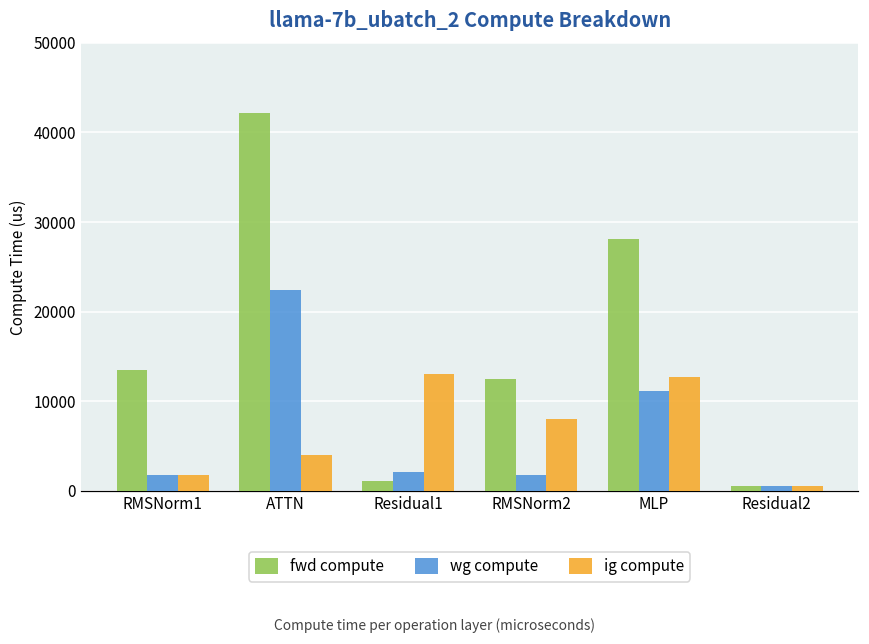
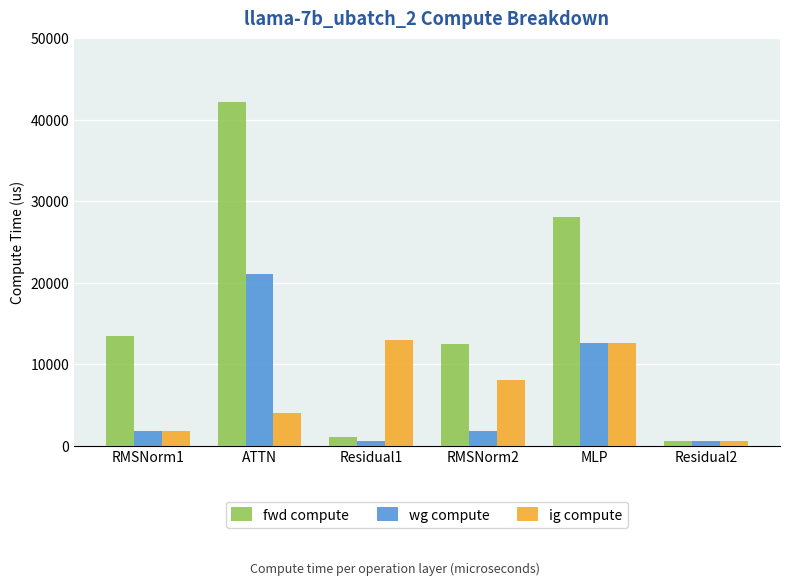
  {
    "fwd compute": {
      "RMSNorm1": 13000,
      "ATTN": 42000,
      "Residual1": 1000,
      "RMSNorm2": 12000,
      "MLP": 28000,
      "Residual2": 1000
    },
    "wg compute": {
      "RMSNorm1": 2000,
-     "ATTN": 22000,
-     "Residual1": 2000,
+     "ATTN": 21000,
+     "Residual1": 1000,
      "RMSNorm2": 2000,
-     "MLP": 11000,
+     "MLP": 13000,
      "Residual2": 1000
    },
    "ig compute": {
      "RMSNorm1": 2000,
      "ATTN": 4000,
      "Residual1": 13000,
      "RMSNorm2": 8000,
      "MLP": 13000,
      "Residual2": 1000
    }
  }
